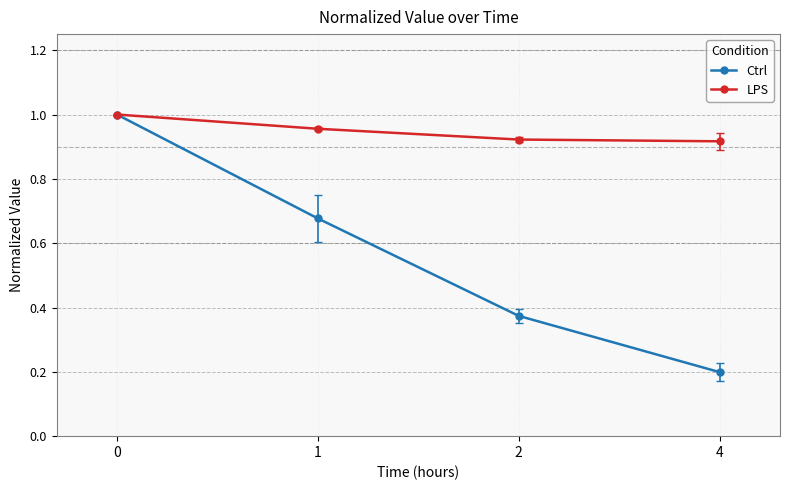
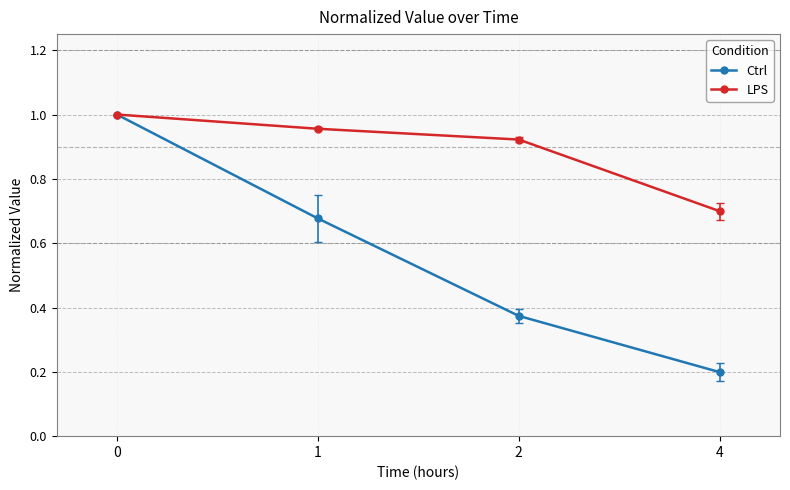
  {
    "LPS": {
      "2": 0.92,
-     "4": 0.92
+     "4": 0.70
    }
  }
